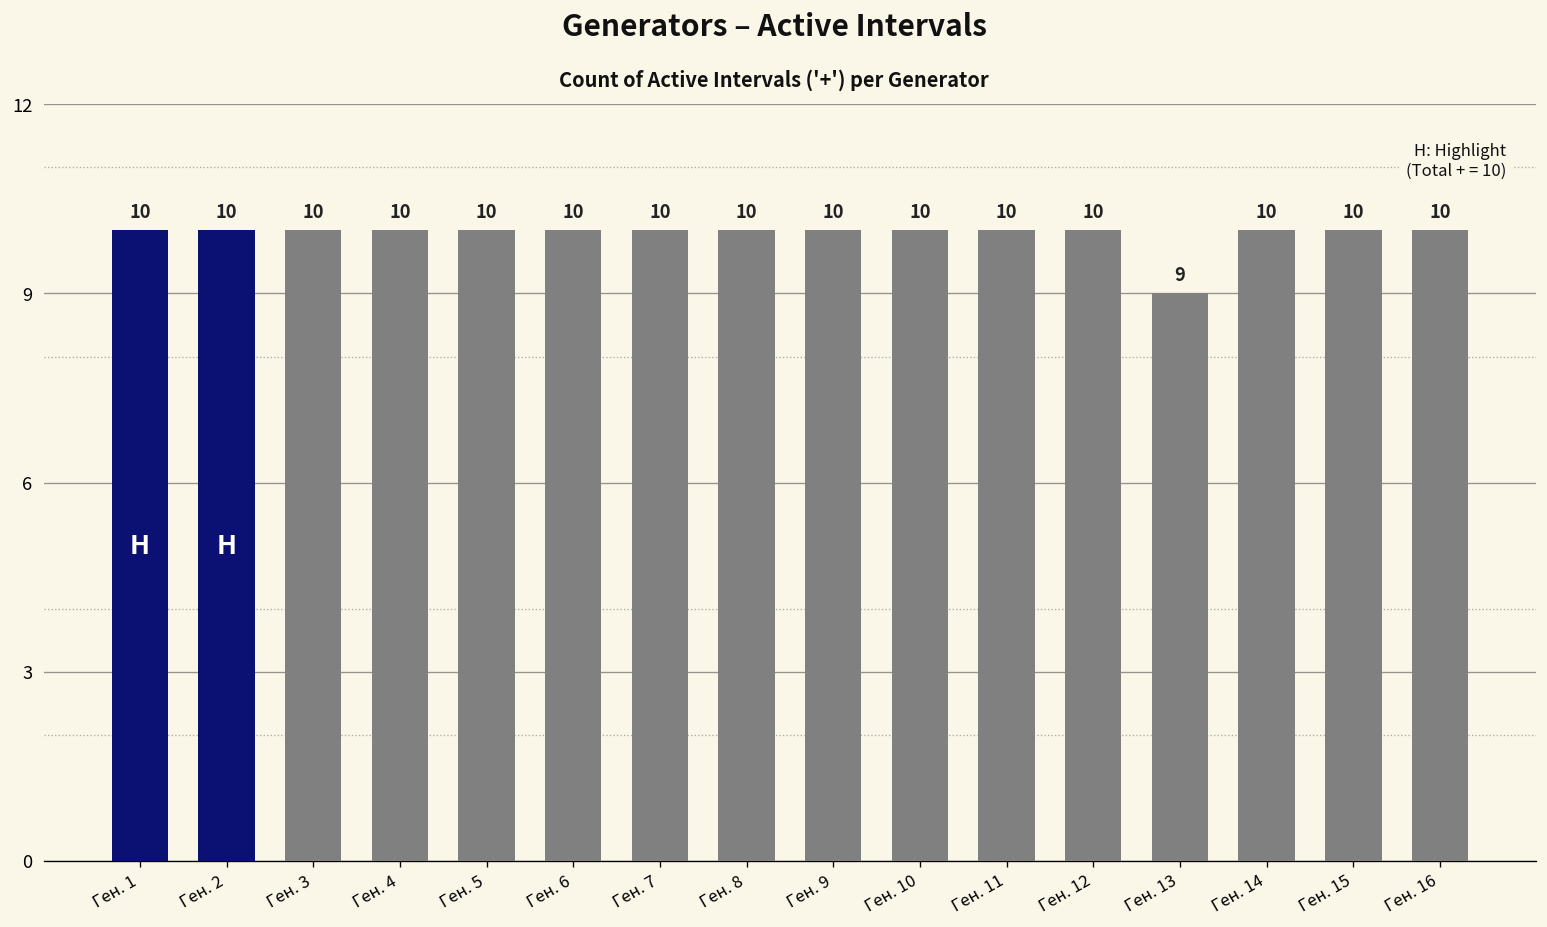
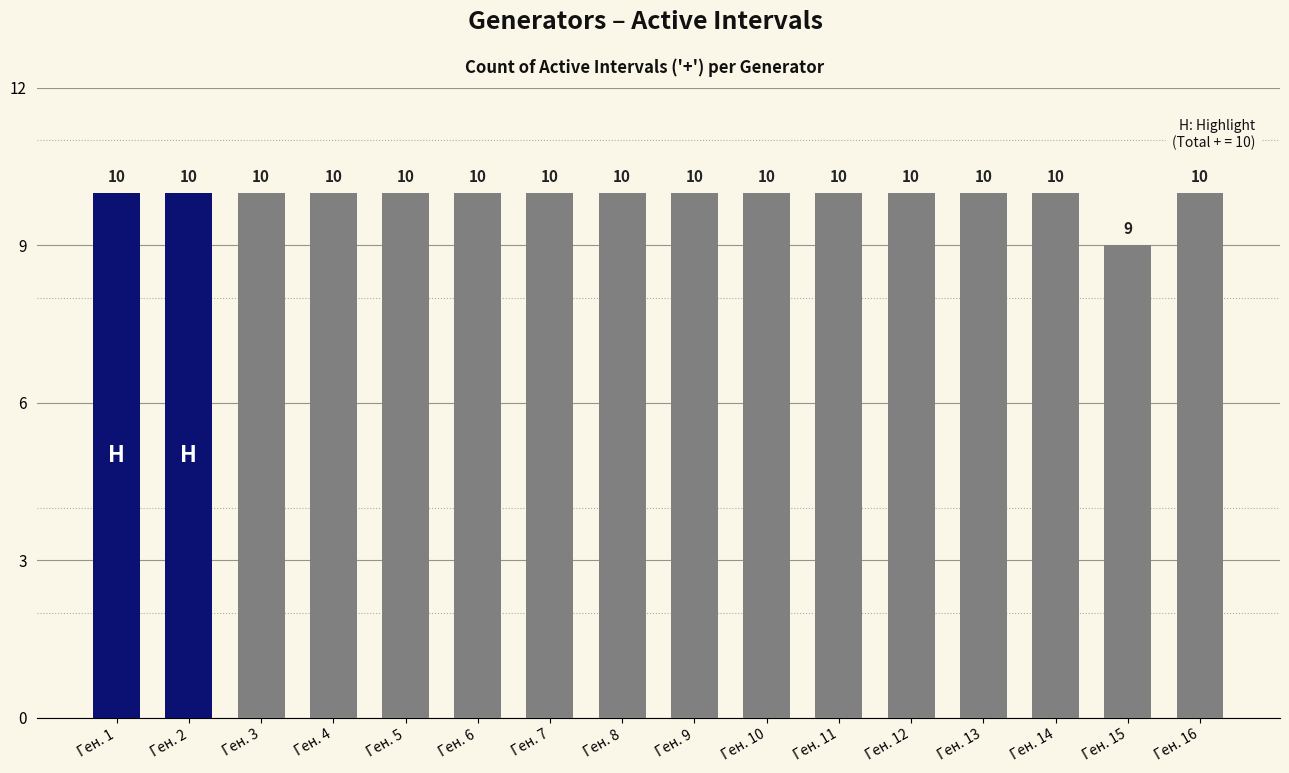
  {
    "Ген. 1": 10,
    "Ген. 2": 10,
    "Ген. 3": 10,
    "Ген. 4": 10,
    "Ген. 5": 10,
    "Ген. 6": 10,
    "Ген. 7": 10,
    "Ген. 8": 10,
    "Ген. 9": 10,
    "Ген. 10": 10,
    "Ген. 11": 10,
    "Ген. 12": 10,
-   "Ген. 13": 9,
+   "Ген. 13": 10,
    "Ген. 14": 10,
-   "Ген. 15": 10,
+   "Ген. 15": 9,
    "Ген. 16": 10
  }
